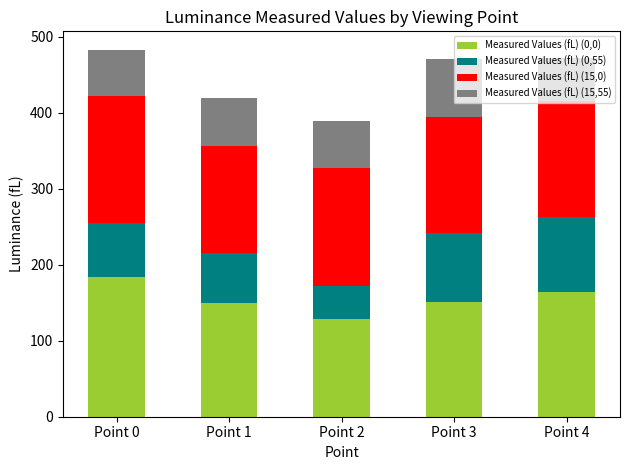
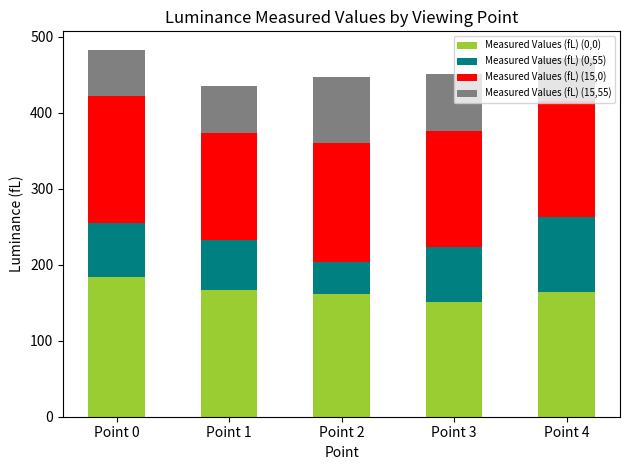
  {
    "Measured Values (fL) (0,0)": {
      "Point 0": 180,
-     "Point 1": 150,
-     "Point 2": 130,
+     "Point 1": 170,
+     "Point 2": 160,
      "Point 3": 150,
      "Point 4": 160
    },
    "Measured Values (fL) (0,55)": {
      "Point 0": 70,
      "Point 1": 70,
      "Point 2": 40,
-     "Point 3": 90,
+     "Point 3": 70,
      "Point 4": 100
    },
    "Measured Values (fL) (15,0)": {
      "Point 0": 170,
      "Point 1": 140,
      "Point 2": 160,
      "Point 3": 150
    },
    "Measured Values (fL) (15,55)": {
      "Point 0": 60,
      "Point 1": 60,
-     "Point 2": 60
+     "Point 2": 90
    }
  }
